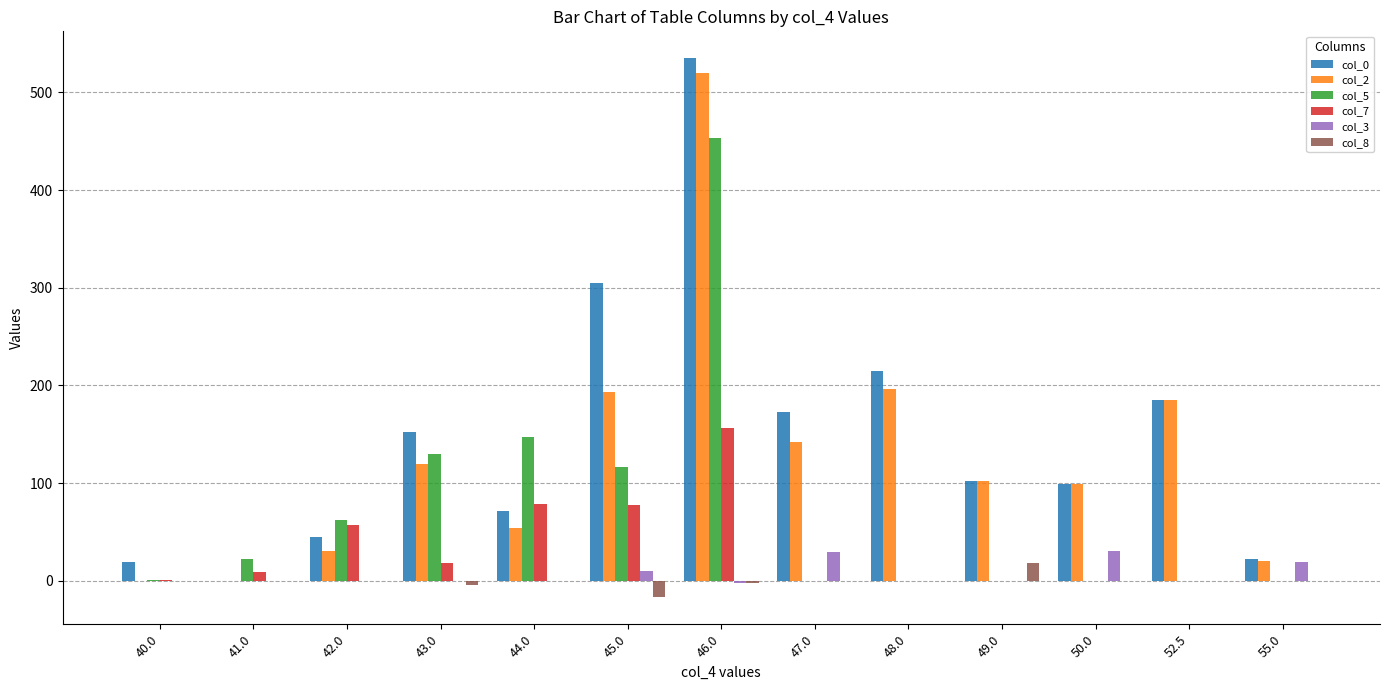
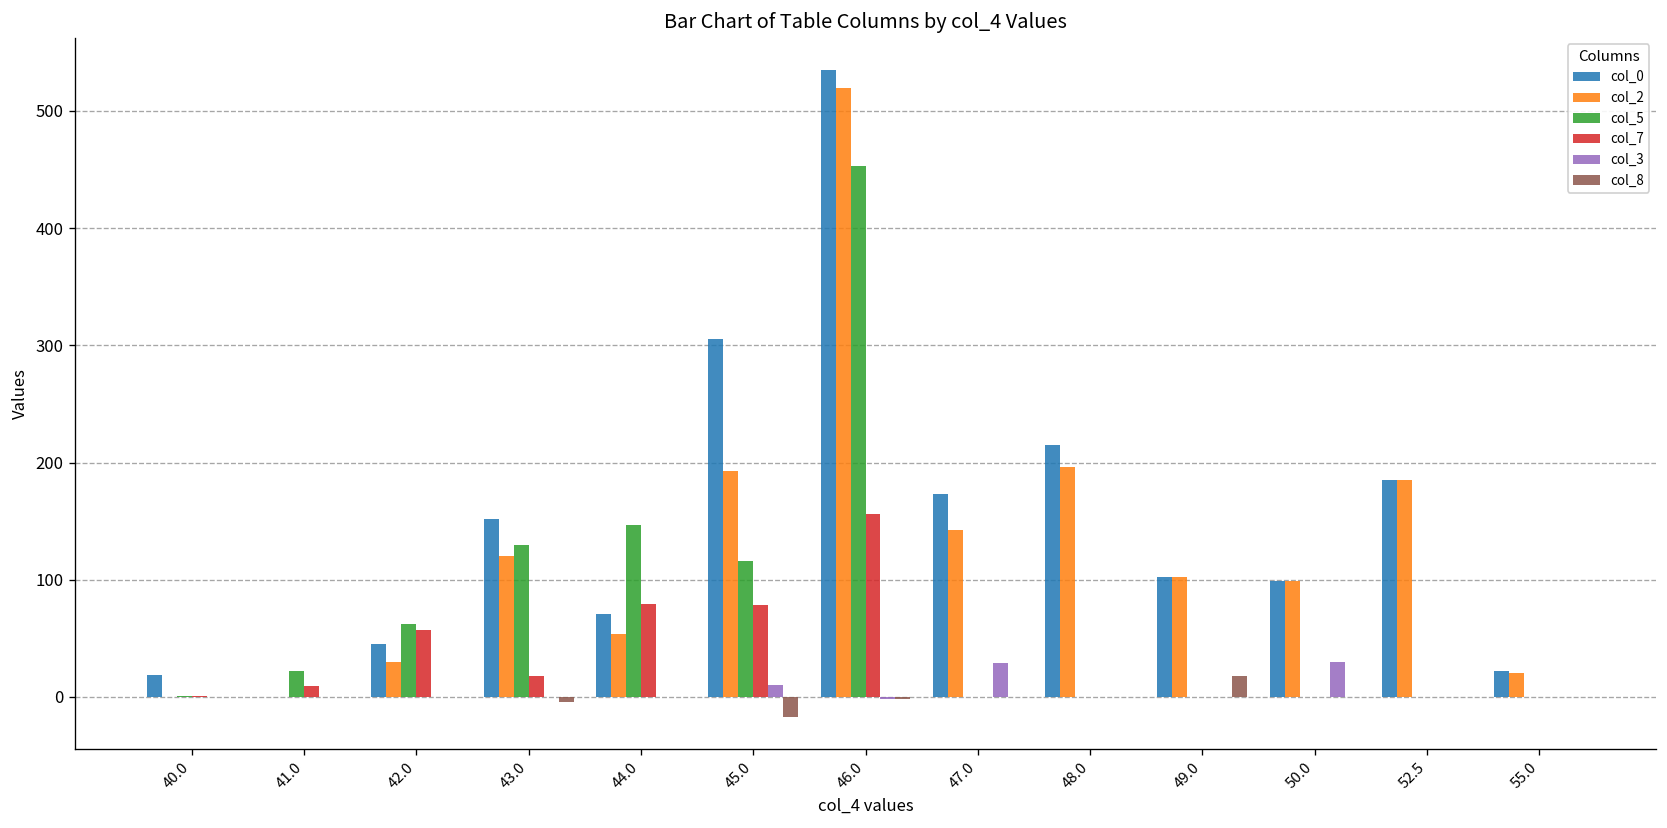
  {
    "col_0": {
      "40.0": 20,
      "41.0": 0,
      "42.0": 50,
      "43.0": 150,
      "44.0": 70,
      "45.0": 310,
      "46.0": 540,
      "47.0": 170,
      "48.0": 220,
      "49.0": 100,
      "50.0": 100,
      "52.5": 190,
      "55.0": 20
    },
    "col_2": {
      "40.0": 0,
      "41.0": 0,
      "42.0": 30,
      "43.0": 120,
      "44.0": 50,
      "45.0": 190,
      "46.0": 520,
      "47.0": 140,
      "48.0": 200,
      "49.0": 100,
      "50.0": 100,
      "52.5": 190,
      "55.0": 20
    },
    "col_5": {
      "41.0": 20,
      "42.0": 60,
      "43.0": 130,
      "44.0": 150,
      "45.0": 120,
      "46.0": 450,
      "47.0": 0,
      "48.0": 0,
      "49.0": 0,
      "50.0": 0,
      "52.5": 0,
      "55.0": 0
    },
    "col_7": {
      "41.0": 10,
      "42.0": 60,
      "43.0": 20,
      "44.0": 80,
      "45.0": 80,
      "46.0": 160,
      "47.0": 0,
      "48.0": 0,
      "49.0": 0,
      "50.0": 0,
      "52.5": 0,
      "55.0": 0
    },
    "col_3": {
      "40.0": 0,
      "41.0": 0,
      "42.0": 0,
      "43.0": 0,
      "44.0": 0,
      "45.0": 10,
      "47.0": 30,
      "48.0": 0,
      "49.0": 0,
      "50.0": 30,
      "52.5": 0,
-     "55.0": 20
+     "55.0": 0
    },
    "col_8": {
      "40.0": 0,
      "41.0": 0,
      "42.0": 0,
      "43.0": 0,
      "44.0": 0,
      "45.0": -20,
      "47.0": 0,
      "48.0": 0,
      "49.0": 20,
      "50.0": 0,
      "52.5": 0,
      "55.0": 0
    }
  }
